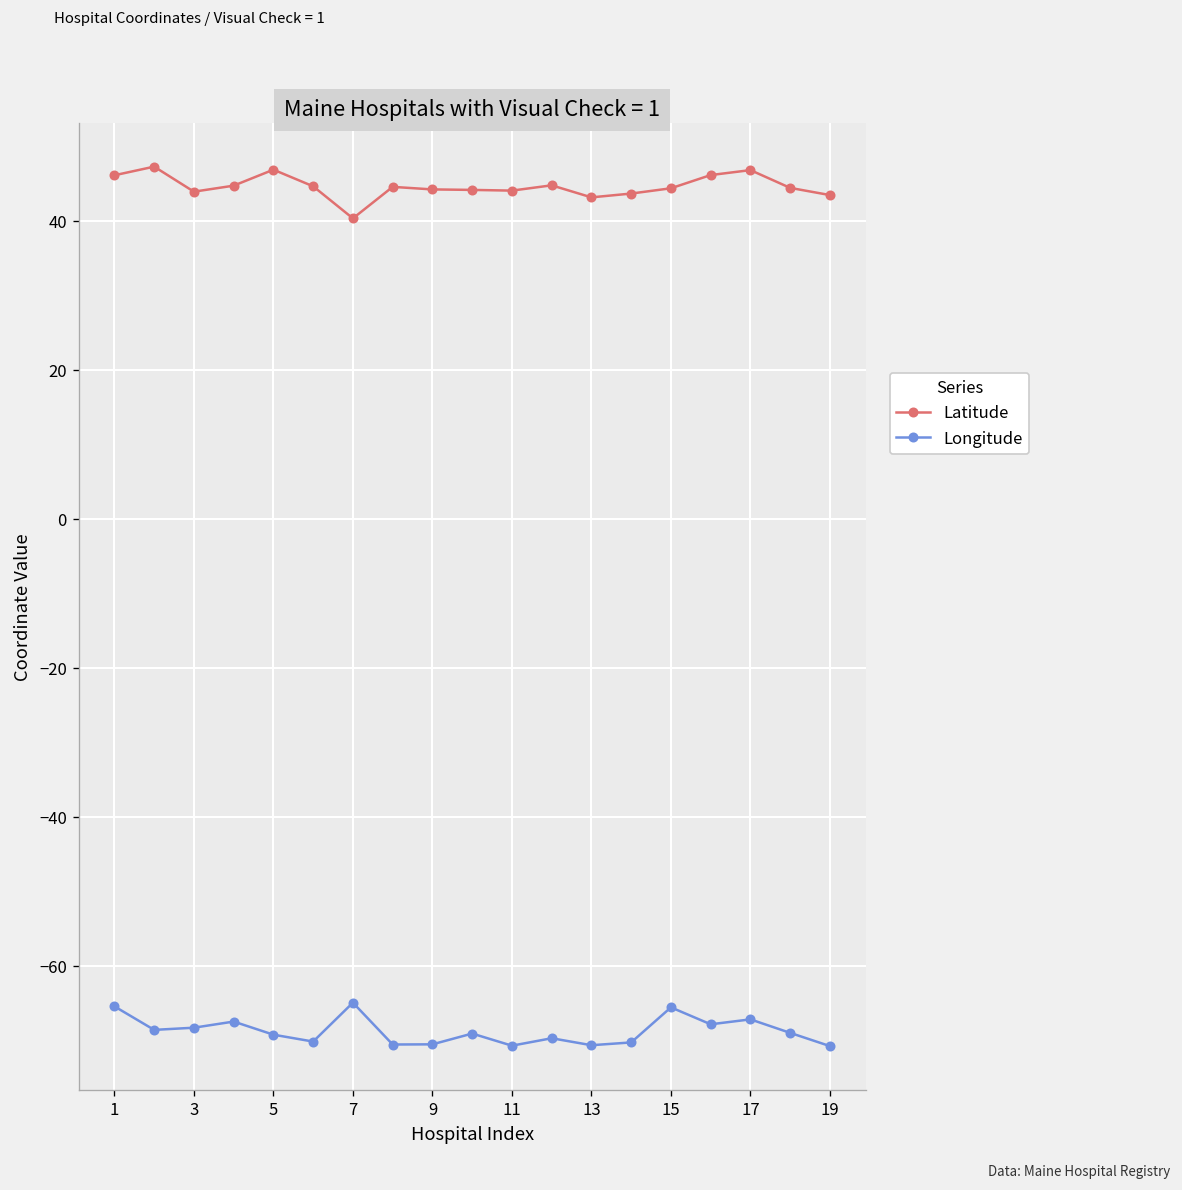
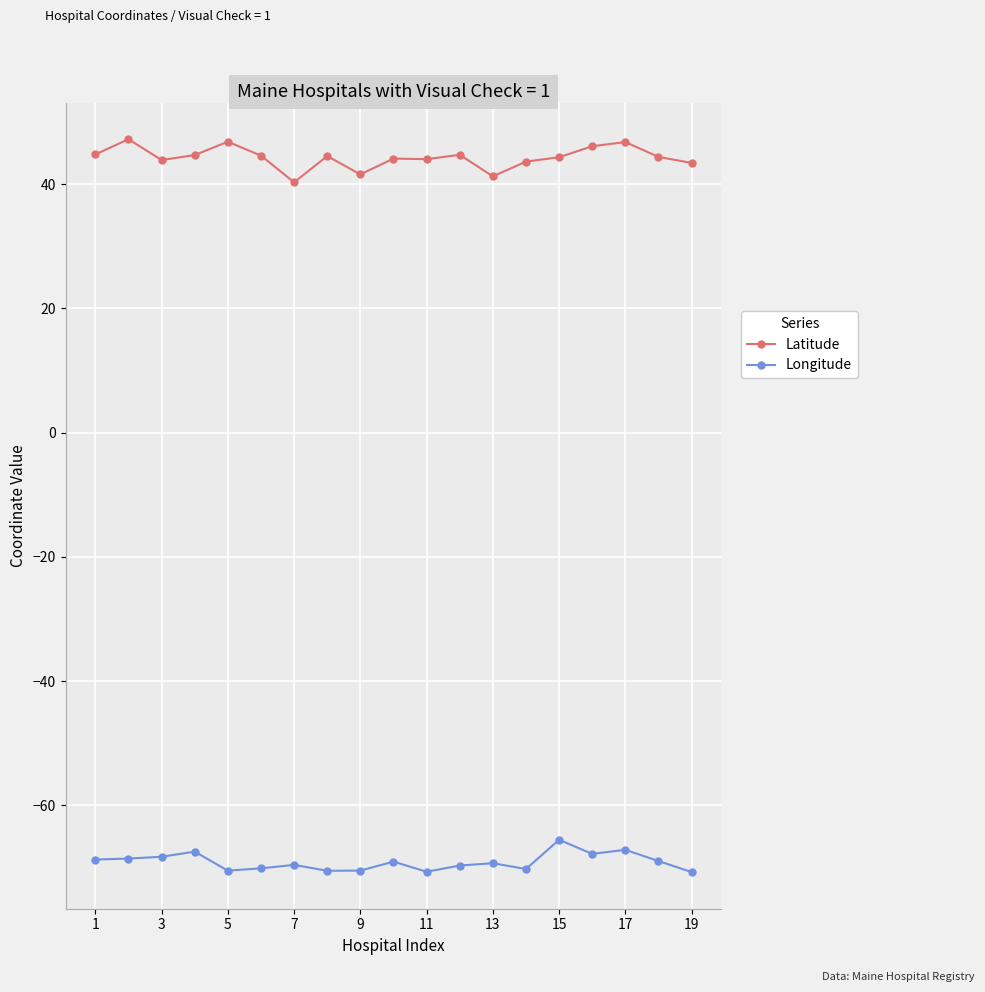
  {
    "Latitude": {
-     "1": 46,
+     "1": 45,
      "3": 44,
      "5": 47,
      "7": 40,
-     "9": 44,
+     "9": 42,
      "11": 44,
-     "13": 43,
+     "13": 41,
      "15": 44,
      "17": 47,
      "19": 43
    },
    "Longitude": {
-     "1": -65,
+     "1": -69,
      "3": -68,
-     "5": -69,
-     "7": -65,
+     "5": -71,
+     "7": -70,
      "9": -71,
      "11": -71,
-     "13": -71,
+     "13": -69,
      "15": -66,
      "17": -67,
      "19": -71
    }
  }
